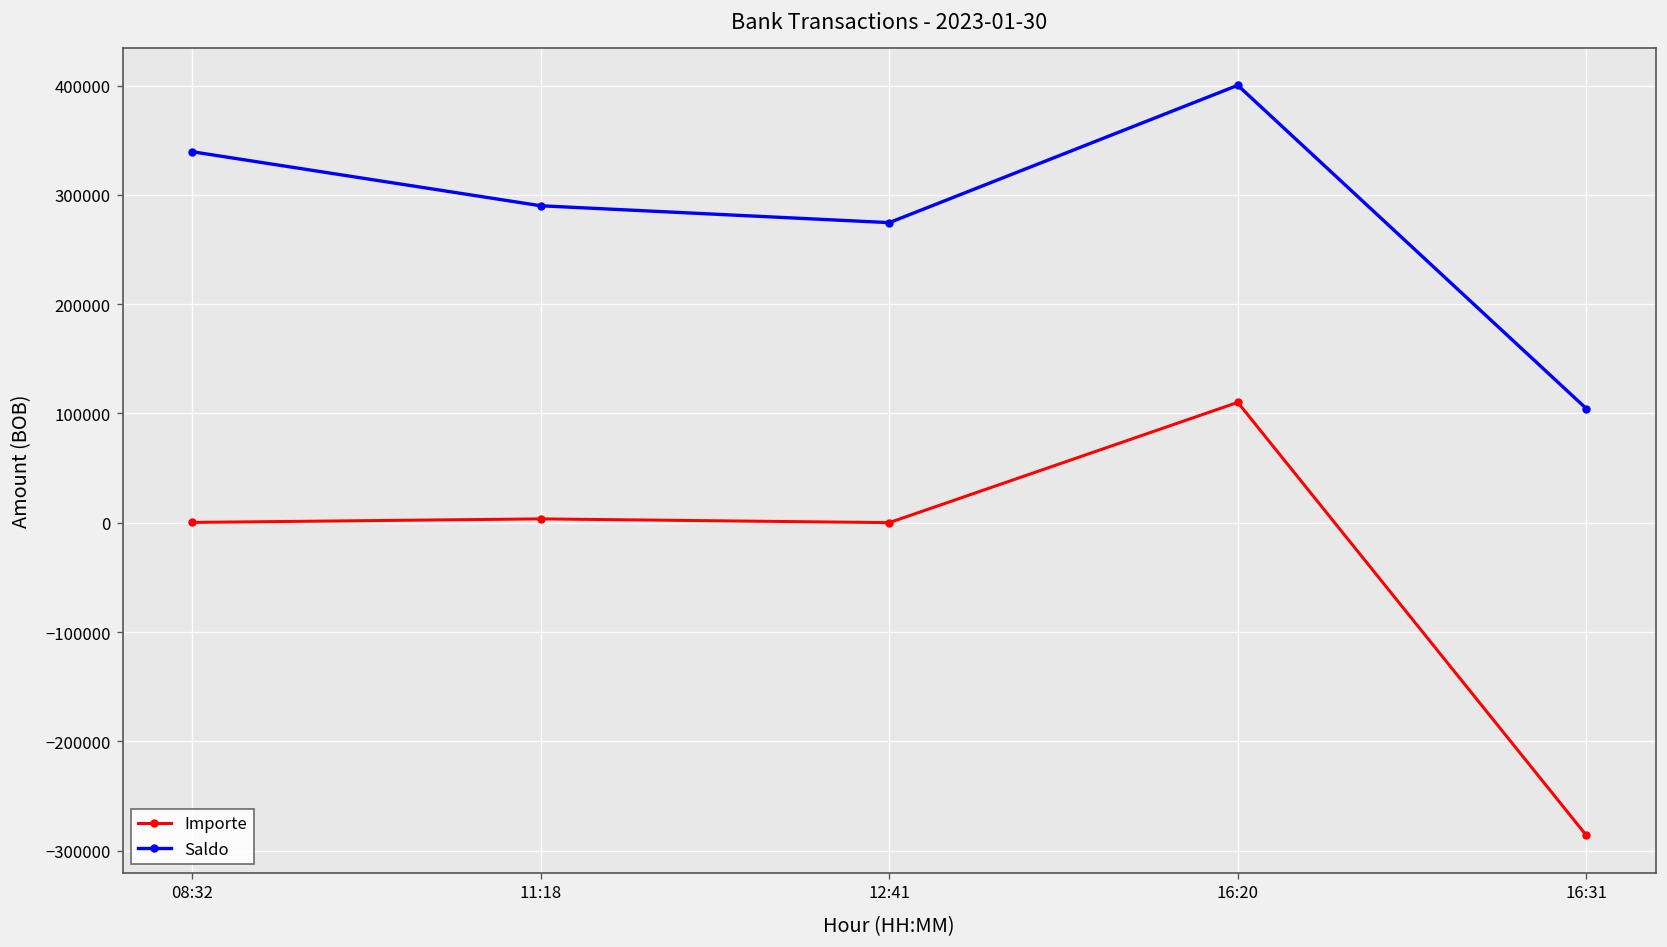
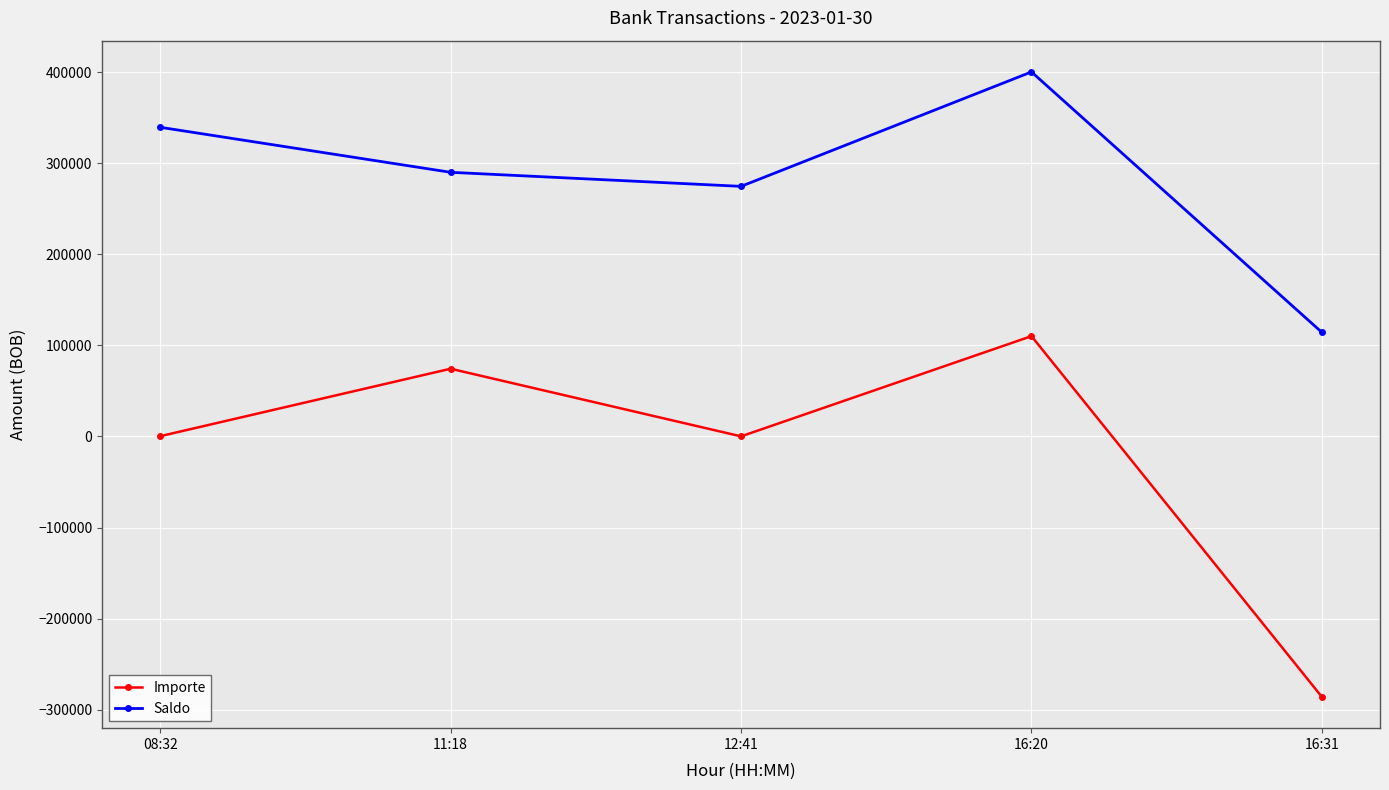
  {
    "Importe": {
      "08:32": 0,
-     "11:18": 0,
+     "11:18": 70000,
      "12:41": 0,
      "16:20": 110000,
      "16:31": -290000
    },
    "Saldo": {
      "08:32": 340000,
      "11:18": 290000,
      "12:41": 270000,
      "16:20": 400000,
-     "16:31": 100000
+     "16:31": 110000
    }
  }
